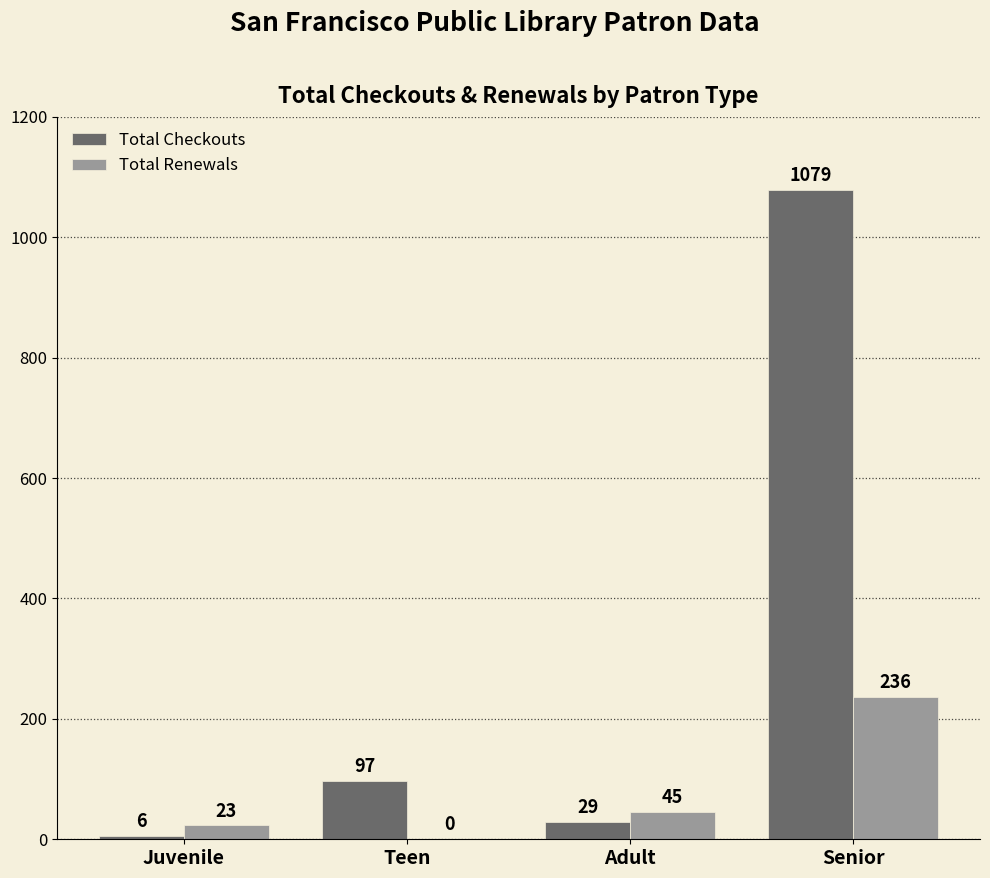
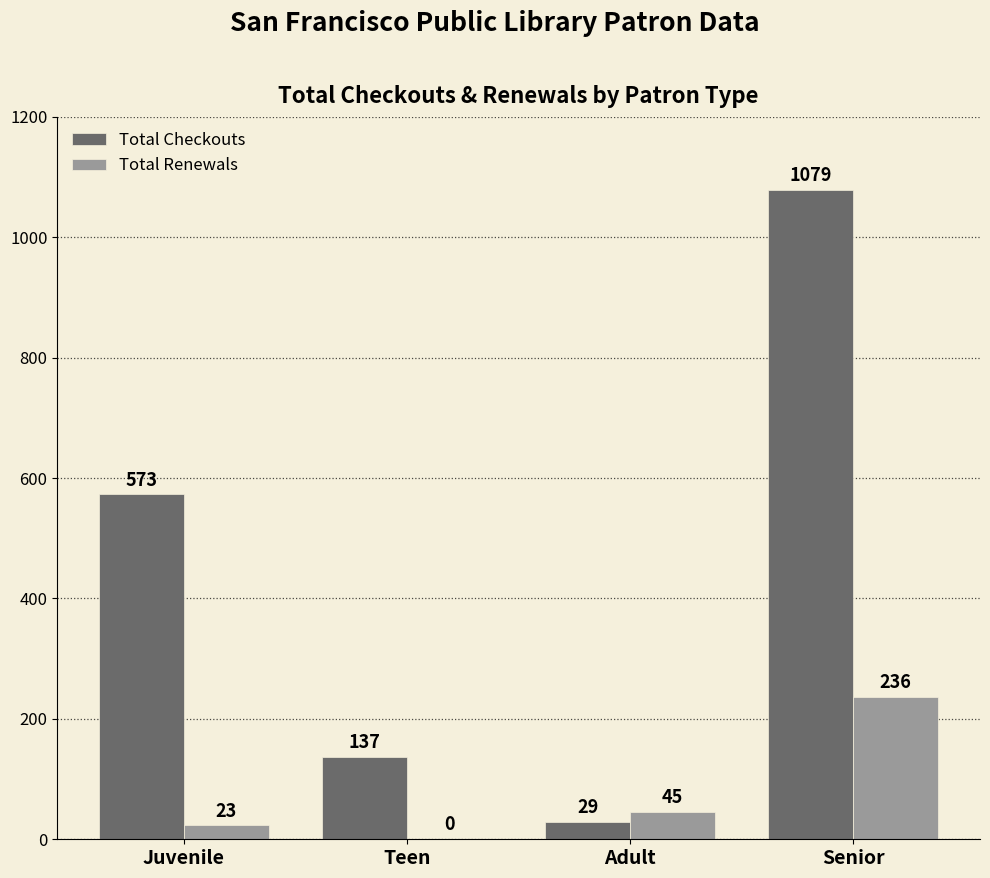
  {
    "Total Checkouts": {
-     "Juvenile": 6,
-     "Teen": 97,
+     "Juvenile": 573,
+     "Teen": 137,
      "Adult": 29,
      "Senior": 1079
    },
    "Total Renewals": {
      "Juvenile": 23,
      "Teen": 0,
      "Adult": 45,
      "Senior": 236
    }
  }
